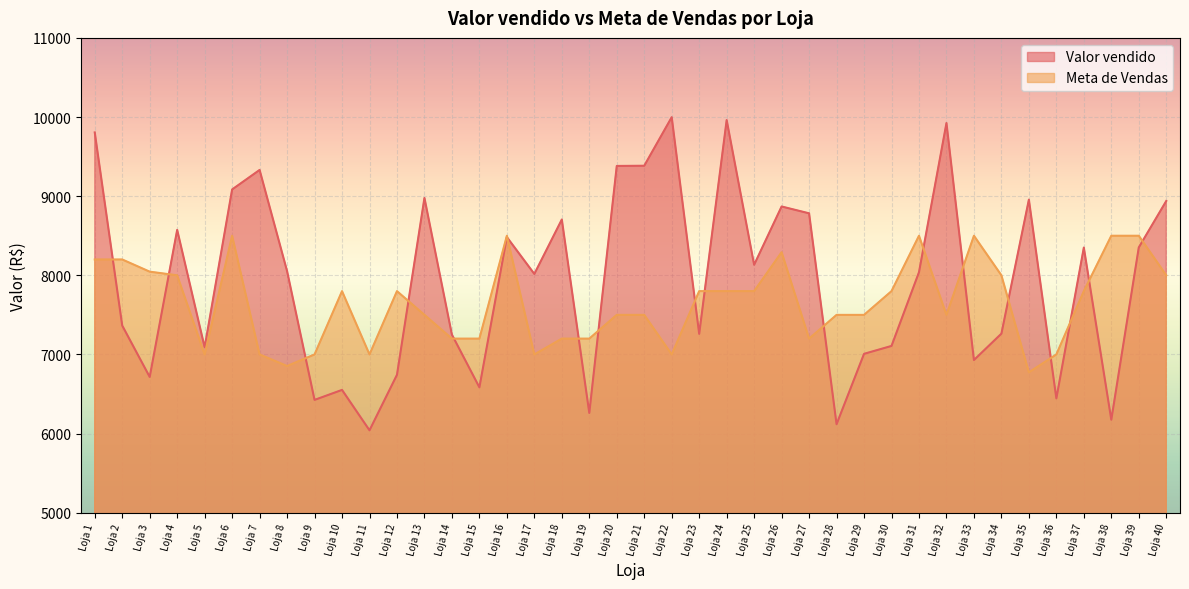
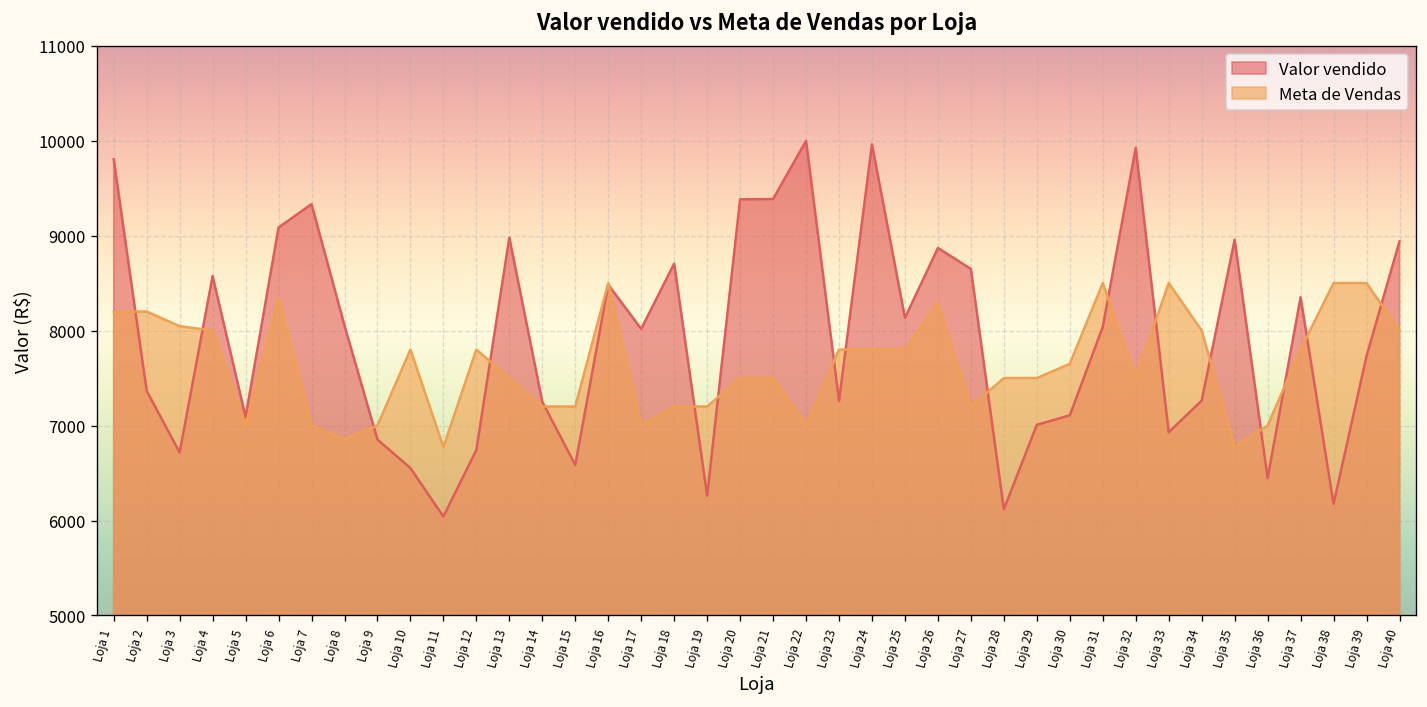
  {
    "Valor vendido": {
      "Loja 1": 9800,
      "Loja 2": 7400,
      "Loja 3": 6700,
      "Loja 4": 8600,
      "Loja 5": 7100,
      "Loja 6": 9100,
      "Loja 7": 9300,
      "Loja 8": 8100,
-     "Loja 9": 6400,
+     "Loja 9": 6900,
      "Loja 10": 6600,
      "Loja 11": 6000,
      "Loja 12": 6700,
      "Loja 13": 9000,
      "Loja 14": 7300,
      "Loja 15": 6600,
      "Loja 17": 8000,
      "Loja 18": 8700,
      "Loja 19": 6300,
      "Loja 20": 9400,
      "Loja 21": 9400,
      "Loja 22": 10000,
      "Loja 23": 7300,
      "Loja 24": 10000,
      "Loja 25": 8100,
      "Loja 26": 8900,
-     "Loja 27": 8800,
+     "Loja 27": 8600,
      "Loja 28": 6100,
      "Loja 29": 7000,
      "Loja 30": 7100,
      "Loja 31": 8000,
      "Loja 32": 9900,
      "Loja 33": 6900,
      "Loja 34": 7300,
      "Loja 35": 9000,
      "Loja 36": 6400,
      "Loja 37": 8400,
      "Loja 38": 6200,
-     "Loja 39": 8400,
+     "Loja 39": 7700,
      "Loja 40": 8900
    },
    "Meta de Vendas": {
      "Loja 1": 8200,
      "Loja 2": 8200,
      "Loja 3": 8000,
      "Loja 4": 8000,
      "Loja 5": 7000,
-     "Loja 6": 8500,
+     "Loja 6": 8300,
      "Loja 7": 7000,
      "Loja 8": 6900,
      "Loja 9": 7000,
      "Loja 10": 7800,
-     "Loja 11": 7000,
+     "Loja 11": 6800,
      "Loja 12": 7800,
      "Loja 13": 7500,
      "Loja 14": 7200,
      "Loja 15": 7200,
      "Loja 17": 7000,
      "Loja 18": 7200,
      "Loja 19": 7200,
      "Loja 20": 7500,
      "Loja 21": 7500,
      "Loja 22": 7000,
      "Loja 23": 7800,
      "Loja 24": 7800,
      "Loja 25": 7800,
      "Loja 26": 8300,
      "Loja 27": 7200,
      "Loja 28": 7500,
      "Loja 29": 7500,
-     "Loja 30": 7800,
+     "Loja 30": 7700,
      "Loja 31": 8500,
      "Loja 32": 7500,
      "Loja 33": 8500,
      "Loja 34": 8000,
      "Loja 35": 6800,
      "Loja 36": 7000,
      "Loja 37": 7800,
      "Loja 38": 8500,
      "Loja 39": 8500,
      "Loja 40": 8000
    }
  }
